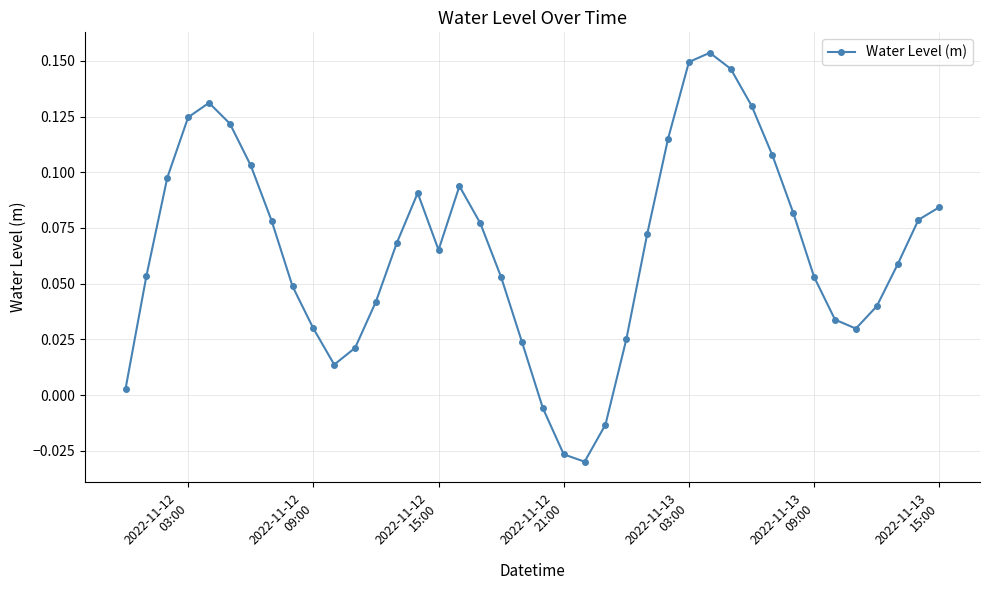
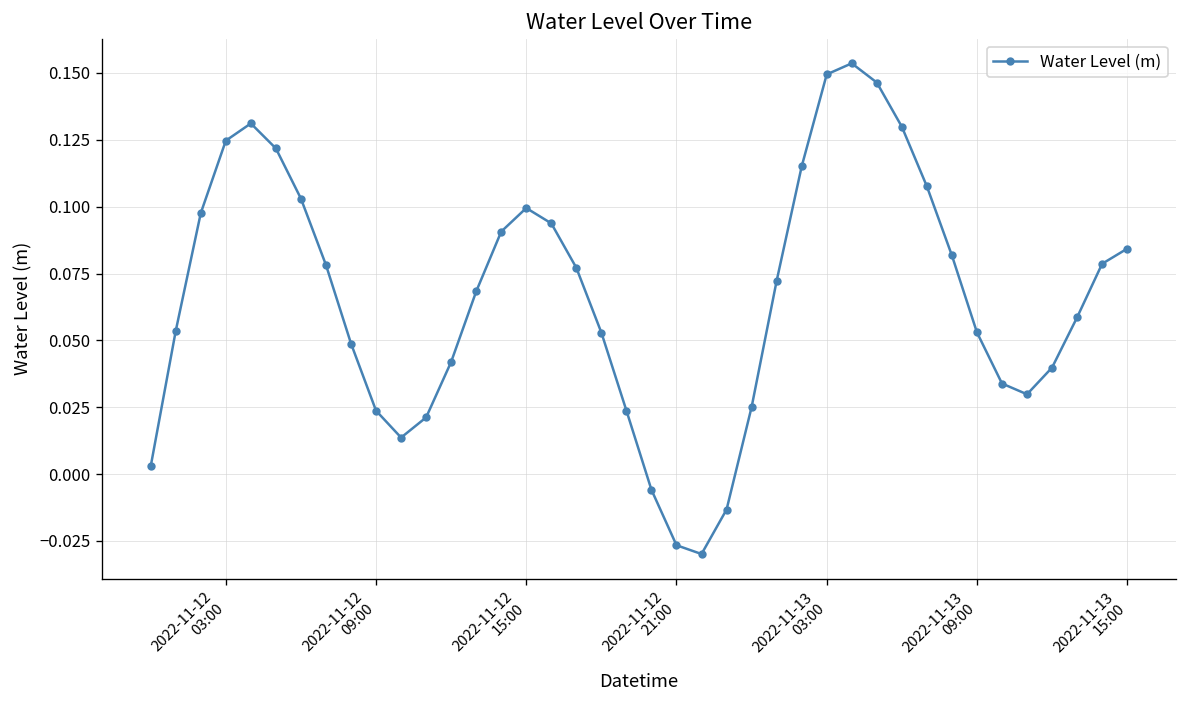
  {
    "2022-11-12 03:00": 0.125,
-   "2022-11-12 09:00": 0.030,
-   "2022-11-12 15:00": 0.065,
+   "2022-11-12 09:00": 0.024,
+   "2022-11-12 15:00": 0.099,
    "2022-11-12 21:00": -0.027,
    "2022-11-13 03:00": 0.149,
    "2022-11-13 09:00": 0.053,
    "2022-11-13 15:00": 0.084
  }
